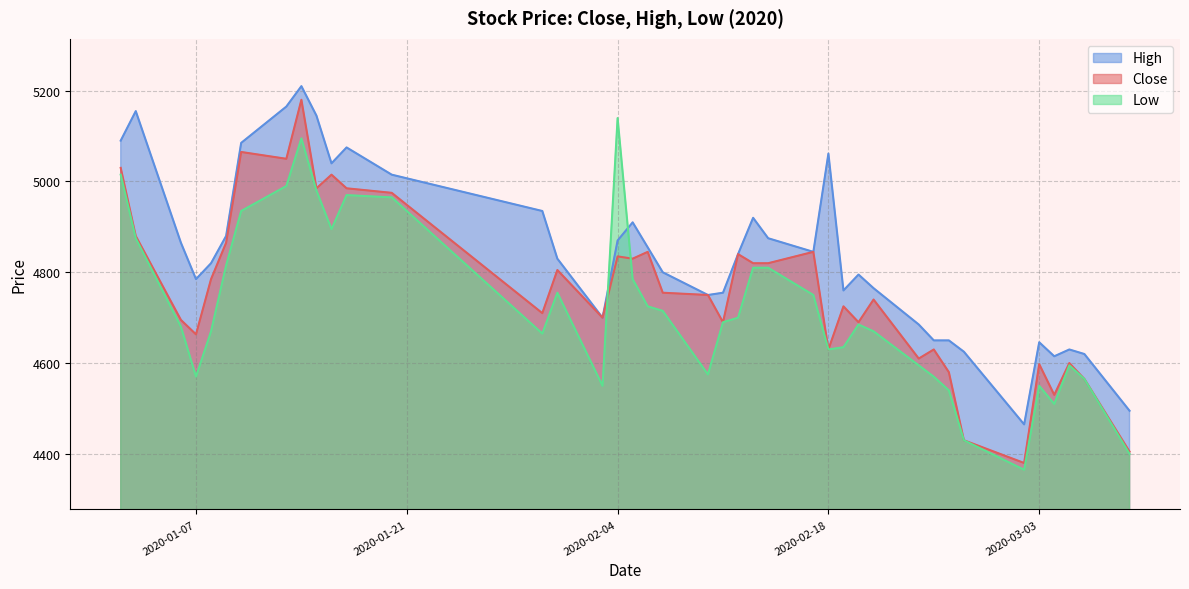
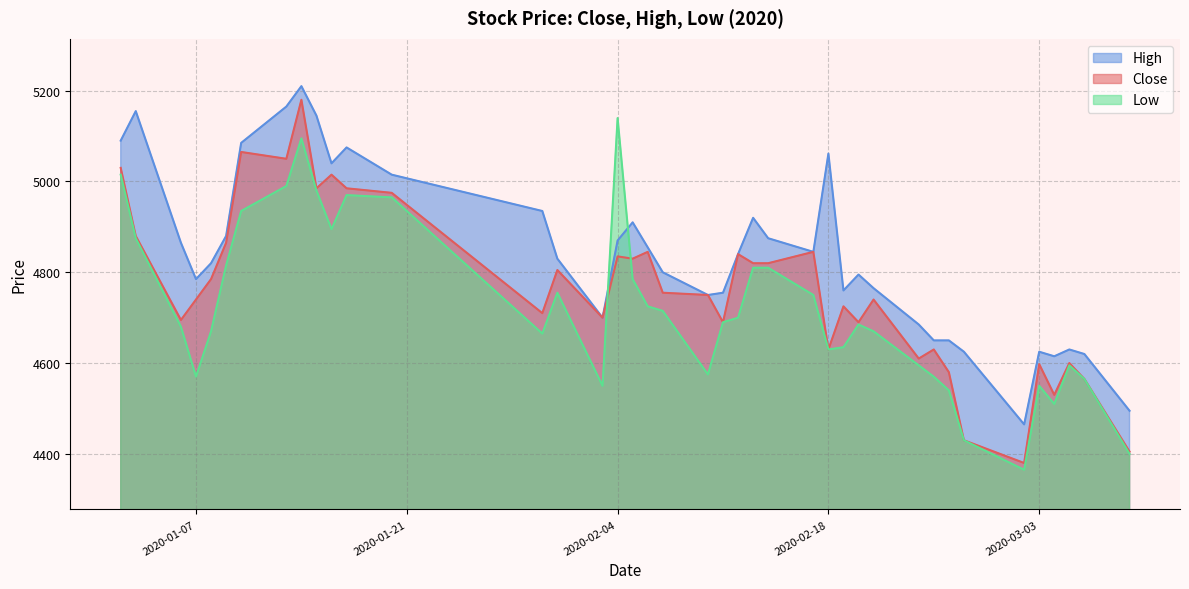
  {
    "High": {
      "2020-01-07": 4790,
      "2020-02-04": 4870,
      "2020-02-18": 5060,
-     "2020-03-03": 4650
+     "2020-03-03": 4630
    },
    "Close": {
-     "2020-01-07": 4660,
+     "2020-01-07": 4740,
      "2020-02-04": 4840,
      "2020-03-03": 4600
    },
    "Low": {
      "2020-01-07": 4570,
      "2020-02-04": 5140,
      "2020-03-03": 4550
    }
  }
